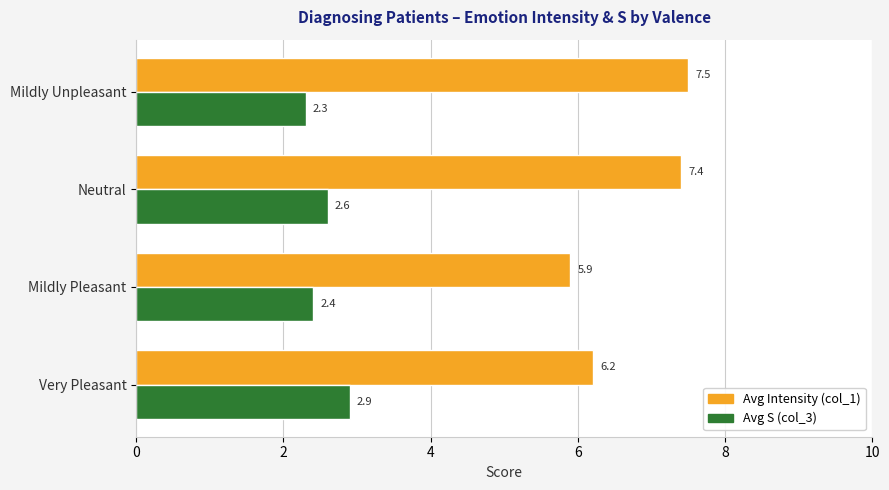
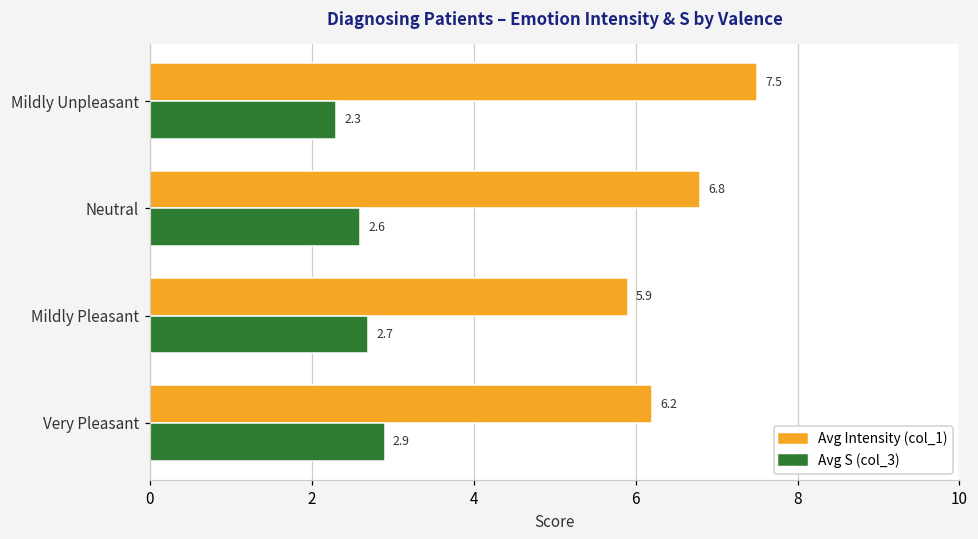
  {
    "Avg Intensity (col_1)": {
      "Mildly Unpleasant": 7.5,
-     "Neutral": 7.4,
+     "Neutral": 6.8,
      "Mildly Pleasant": 5.9,
      "Very Pleasant": 6.2
    },
    "Avg S (col_3)": {
      "Mildly Unpleasant": 2.3,
      "Neutral": 2.6,
-     "Mildly Pleasant": 2.4,
+     "Mildly Pleasant": 2.7,
      "Very Pleasant": 2.9
    }
  }
